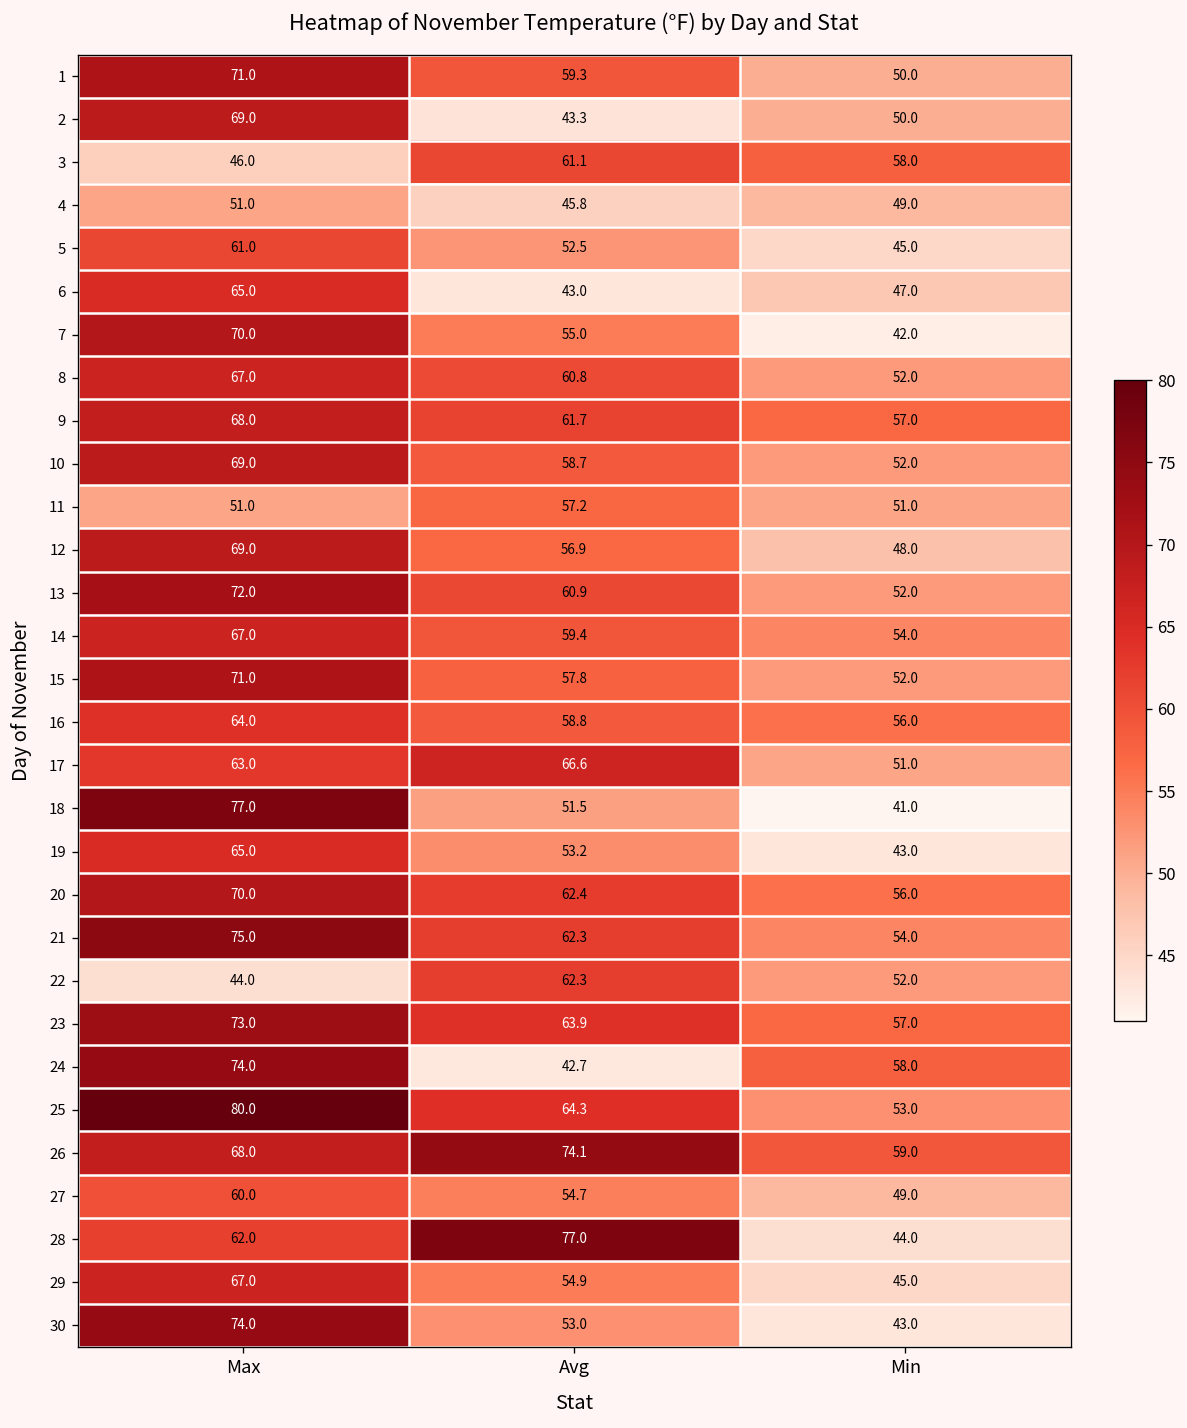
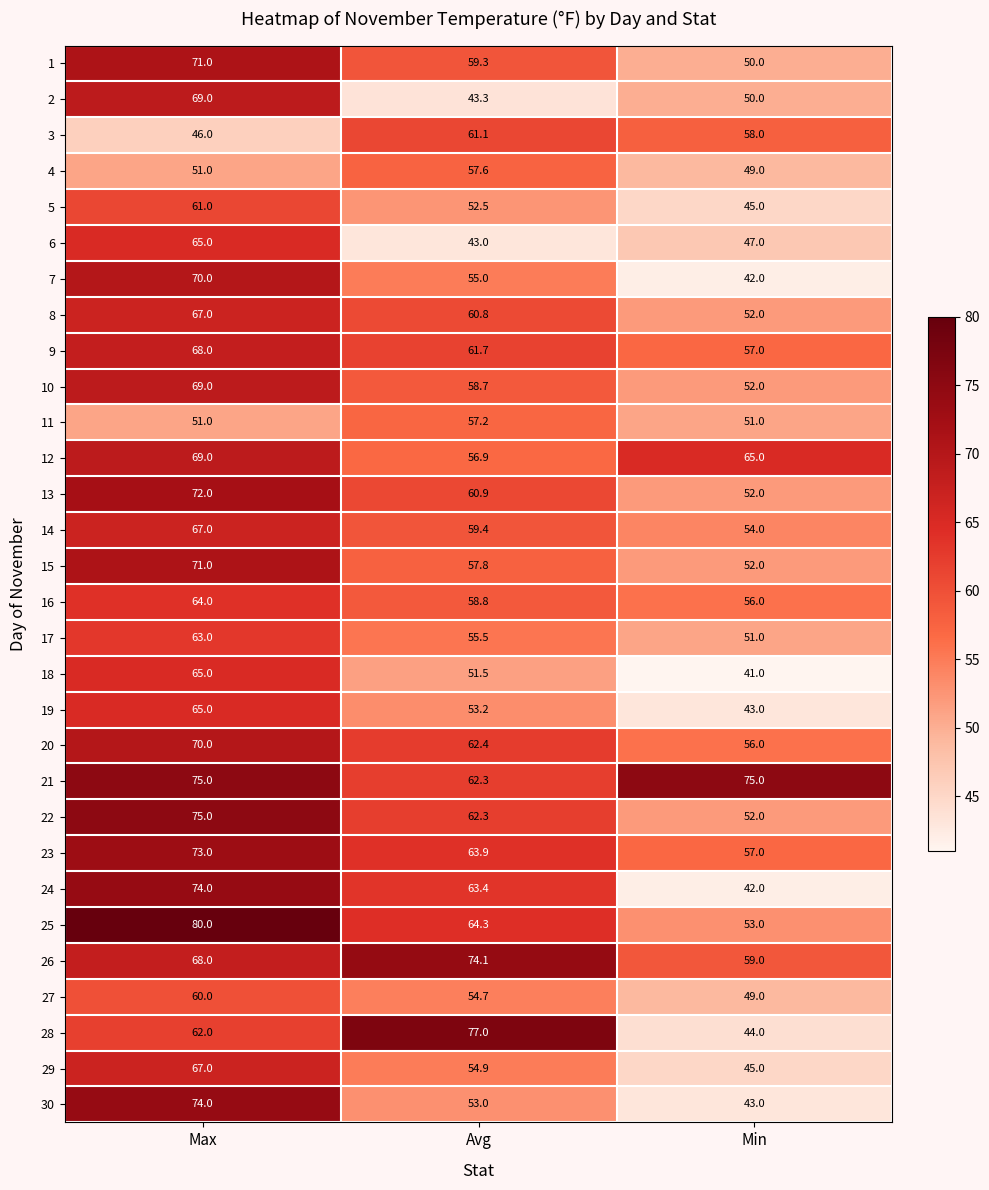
  {
    "1": {
      "Max": 71.0,
      "Avg": 59.3,
      "Min": 50.0
    },
    "2": {
      "Max": 69.0,
      "Avg": 43.3,
      "Min": 50.0
    },
    "3": {
      "Max": 46.0,
      "Avg": 61.1,
      "Min": 58.0
    },
    "4": {
      "Max": 51.0,
-     "Avg": 45.8,
+     "Avg": 57.6,
      "Min": 49.0
    },
    "5": {
      "Max": 61.0,
      "Avg": 52.5,
      "Min": 45.0
    },
    "6": {
      "Max": 65.0,
      "Avg": 43.0,
      "Min": 47.0
    },
    "7": {
      "Max": 70.0,
      "Avg": 55.0,
      "Min": 42.0
    },
    "8": {
      "Max": 67.0,
      "Avg": 60.8,
      "Min": 52.0
    },
    "9": {
      "Max": 68.0,
      "Avg": 61.7,
      "Min": 57.0
    },
    "10": {
      "Max": 69.0,
      "Avg": 58.7,
      "Min": 52.0
    },
    "11": {
      "Max": 51.0,
      "Avg": 57.2,
      "Min": 51.0
    },
    "12": {
      "Max": 69.0,
      "Avg": 56.9,
-     "Min": 48.0
+     "Min": 65.0
    },
    "13": {
      "Max": 72.0,
      "Avg": 60.9,
      "Min": 52.0
    },
    "14": {
      "Max": 67.0,
      "Avg": 59.4,
      "Min": 54.0
    },
    "15": {
      "Max": 71.0,
      "Avg": 57.8,
      "Min": 52.0
    },
    "16": {
      "Max": 64.0,
      "Avg": 58.8,
      "Min": 56.0
    },
    "17": {
      "Max": 63.0,
-     "Avg": 66.6,
+     "Avg": 55.5,
      "Min": 51.0
    },
    "18": {
-     "Max": 77.0,
+     "Max": 65.0,
      "Avg": 51.5,
      "Min": 41.0
    },
    "19": {
      "Max": 65.0,
      "Avg": 53.2,
      "Min": 43.0
    },
    "20": {
      "Max": 70.0,
      "Avg": 62.4,
      "Min": 56.0
    },
    "21": {
      "Max": 75.0,
      "Avg": 62.3,
-     "Min": 54.0
+     "Min": 75.0
    },
    "22": {
-     "Max": 44.0,
+     "Max": 75.0,
      "Avg": 62.3,
      "Min": 52.0
    },
    "23": {
      "Max": 73.0,
      "Avg": 63.9,
      "Min": 57.0
    },
    "24": {
      "Max": 74.0,
-     "Avg": 42.7,
-     "Min": 58.0
+     "Avg": 63.4,
+     "Min": 42.0
    },
    "25": {
      "Max": 80.0,
      "Avg": 64.3,
      "Min": 53.0
    },
    "26": {
      "Max": 68.0,
      "Avg": 74.1,
      "Min": 59.0
    },
    "27": {
      "Max": 60.0,
      "Avg": 54.7,
      "Min": 49.0
    },
    "28": {
      "Max": 62.0,
      "Avg": 77.0,
      "Min": 44.0
    },
    "29": {
      "Max": 67.0,
      "Avg": 54.9,
      "Min": 45.0
    },
    "30": {
      "Max": 74.0,
      "Avg": 53.0,
      "Min": 43.0
    }
  }
